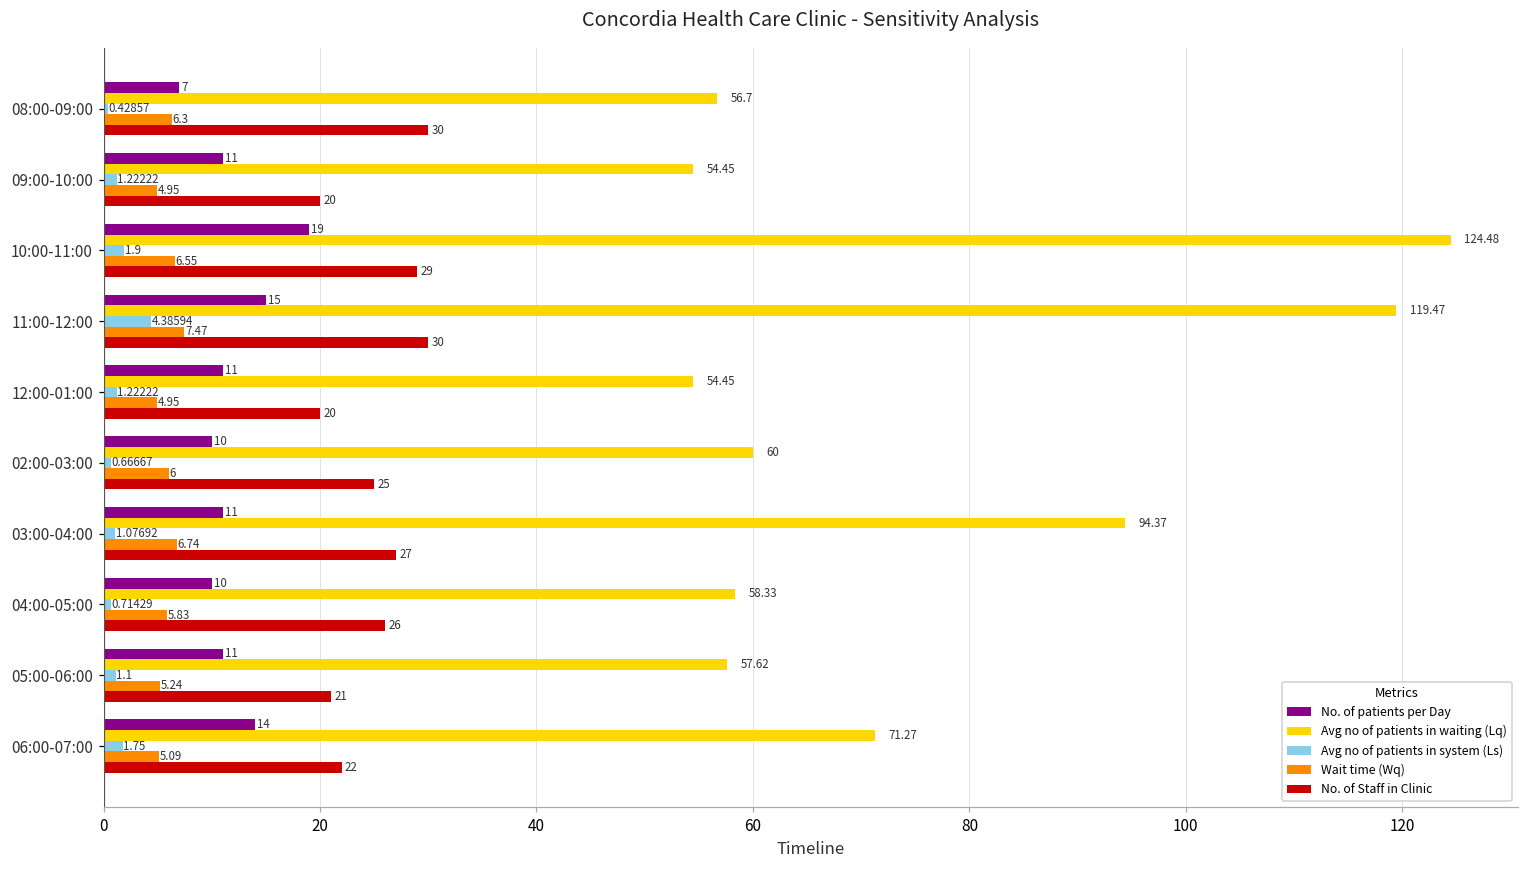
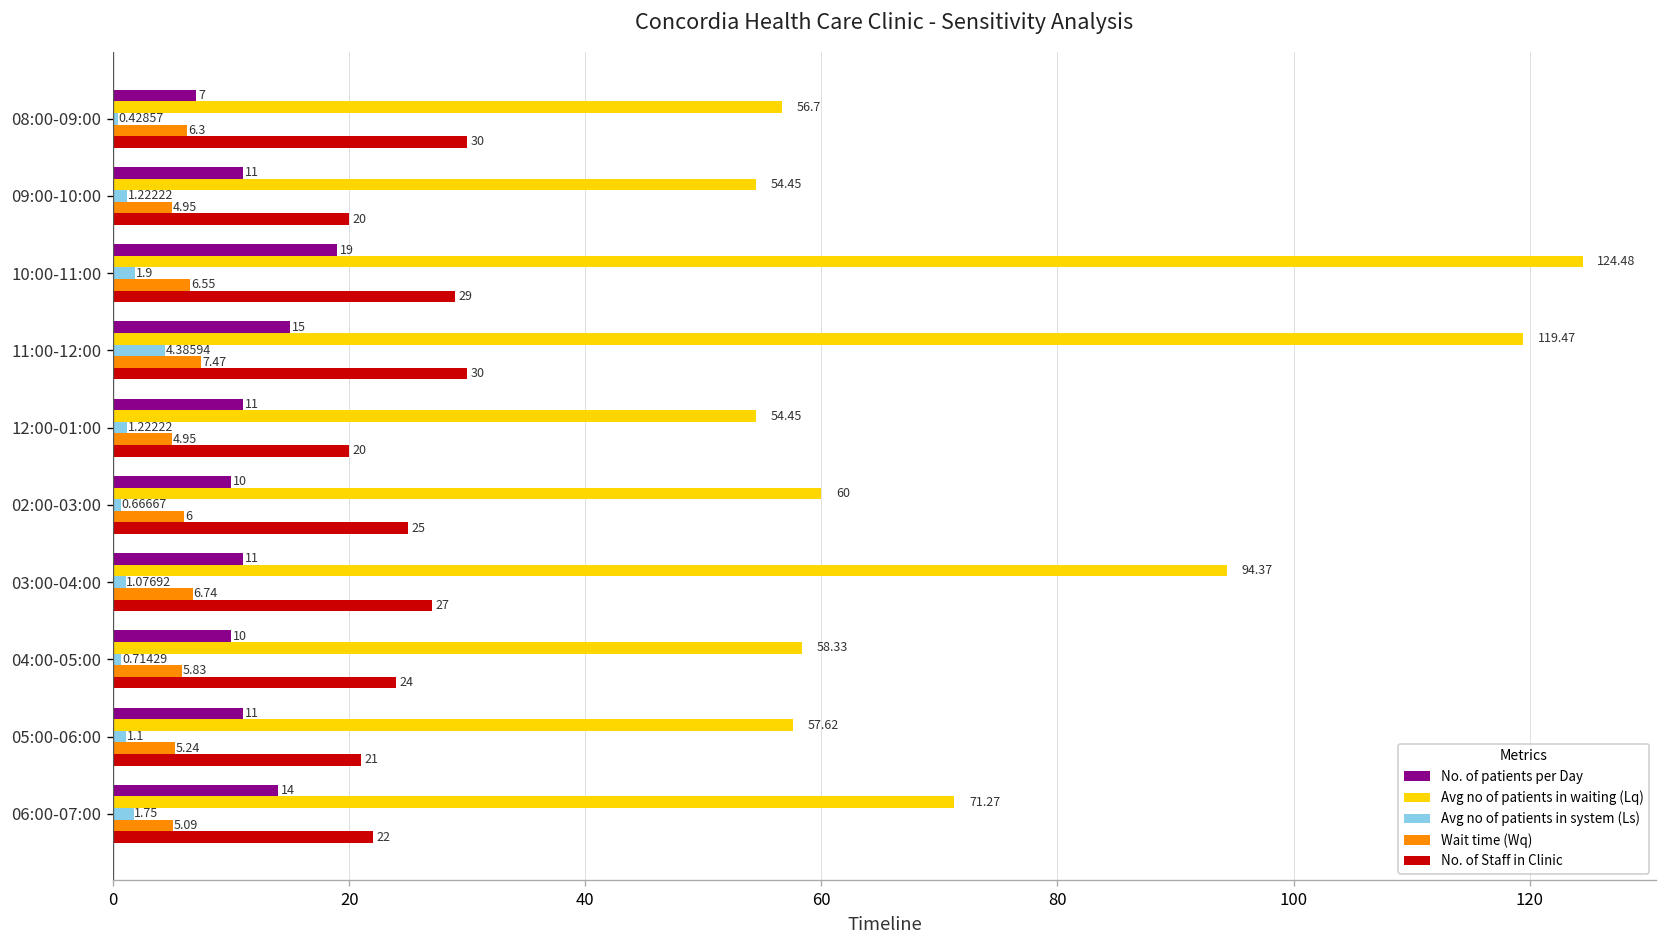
  {
    "No. of patients per Day": {
      "08:00-09:00": 7,
      "09:00-10:00": 11,
      "10:00-11:00": 19,
      "11:00-12:00": 15,
      "12:00-01:00": 11,
      "02:00-03:00": 10,
      "03:00-04:00": 11,
      "04:00-05:00": 10,
      "05:00-06:00": 11,
      "06:00-07:00": 14
    },
    "Avg no of patients in waiting (Lq)": {
      "08:00-09:00": 56.7,
      "09:00-10:00": 54.45,
      "10:00-11:00": 124.48,
      "11:00-12:00": 119.47,
      "12:00-01:00": 54.45,
      "02:00-03:00": 60,
      "03:00-04:00": 94.37,
      "04:00-05:00": 58.33,
      "05:00-06:00": 57.62,
      "06:00-07:00": 71.27
    },
    "Avg no of patients in system (Ls)": {
      "08:00-09:00": 0.42857,
      "09:00-10:00": 1.22222,
      "10:00-11:00": 1.9,
      "11:00-12:00": 4.38594,
      "12:00-01:00": 1.22222,
      "02:00-03:00": 0.66667,
      "03:00-04:00": 1.07692,
      "04:00-05:00": 0.71429,
      "05:00-06:00": 1.1,
      "06:00-07:00": 1.75
    },
    "Wait time (Wq)": {
      "08:00-09:00": 6.3,
      "09:00-10:00": 4.95,
      "10:00-11:00": 6.55,
      "11:00-12:00": 7.47,
      "12:00-01:00": 4.95,
      "02:00-03:00": 6,
      "03:00-04:00": 6.74,
      "04:00-05:00": 5.83,
      "05:00-06:00": 5.24,
      "06:00-07:00": 5.09
    },
    "No. of Staff in Clinic": {
      "08:00-09:00": 30,
      "09:00-10:00": 20,
      "10:00-11:00": 29,
      "11:00-12:00": 30,
      "12:00-01:00": 20,
      "02:00-03:00": 25,
      "03:00-04:00": 27,
-     "04:00-05:00": 26,
+     "04:00-05:00": 24,
      "05:00-06:00": 21,
      "06:00-07:00": 22
    }
  }
